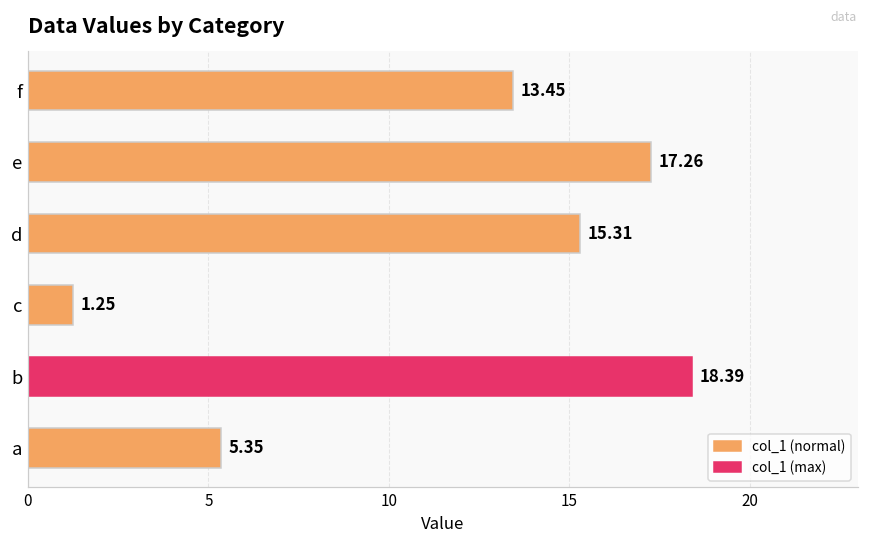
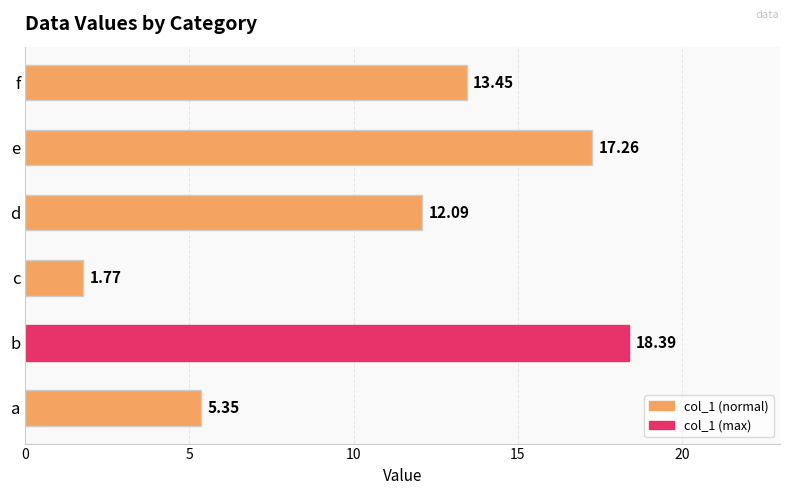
  {
    "f": 13.45,
    "e": 17.26,
-   "d": 15.31,
-   "c": 1.25,
+   "d": 12.09,
+   "c": 1.77,
    "b": 18.39,
    "a": 5.35
  }
